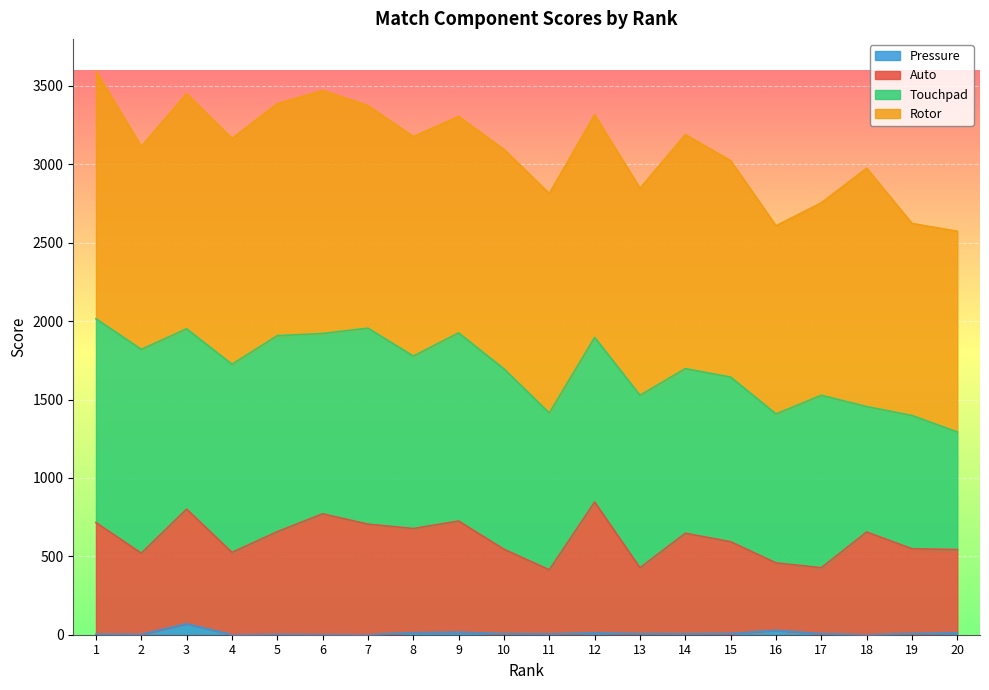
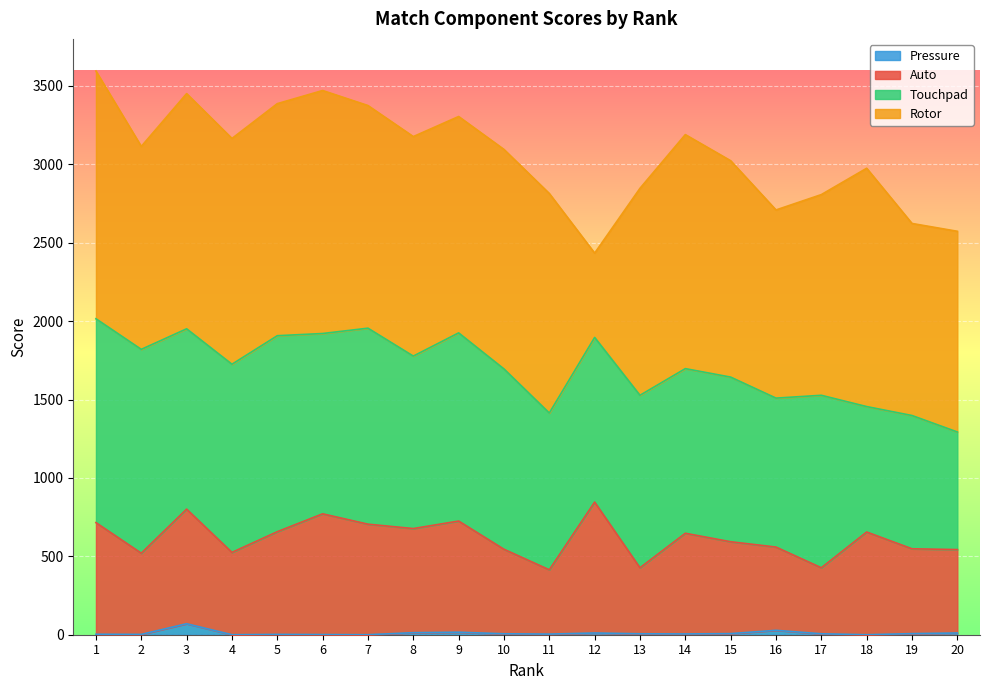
  {
    "Pressure": {
      "1": 0,
      "2": 0,
      "3": 70,
      "4": 0,
      "5": 0,
      "6": 0,
      "7": 0,
      "8": 10,
      "9": 20,
      "10": 10,
      "11": 0,
      "12": 10,
      "13": 10,
      "14": 10,
      "15": 10,
      "16": 30,
      "17": 10,
      "18": 0,
      "19": 10,
      "20": 10
    },
    "Auto": {
      "1": 710,
      "2": 520,
      "3": 730,
      "4": 530,
      "5": 660,
      "6": 770,
      "7": 710,
      "8": 660,
      "9": 710,
      "10": 540,
      "11": 410,
      "12": 840,
      "13": 420,
      "14": 640,
      "15": 590,
-     "16": 430,
+     "16": 530,
      "17": 420,
      "18": 660,
      "19": 540,
      "20": 530
    },
    "Touchpad": {
      "1": 1300,
      "2": 1300,
      "3": 1150,
      "4": 1200,
      "5": 1250,
      "6": 1150,
      "7": 1250,
      "8": 1100,
      "9": 1200,
      "10": 1150,
      "11": 1000,
      "12": 1050,
      "13": 1100,
      "14": 1050,
      "15": 1050,
      "16": 950,
      "17": 1100,
      "18": 800,
      "19": 850,
      "20": 750
    },
    "Rotor": {
      "1": 1580,
      "2": 1290,
      "3": 1500,
      "4": 1440,
      "5": 1480,
      "6": 1550,
      "7": 1420,
      "8": 1400,
      "9": 1380,
      "10": 1400,
      "11": 1400,
-     "12": 1420,
+     "12": 540,
      "13": 1320,
      "14": 1490,
      "15": 1380,
      "16": 1200,
-     "17": 1230,
+     "17": 1280,
      "18": 1520,
      "19": 1220,
      "20": 1280
    }
  }
